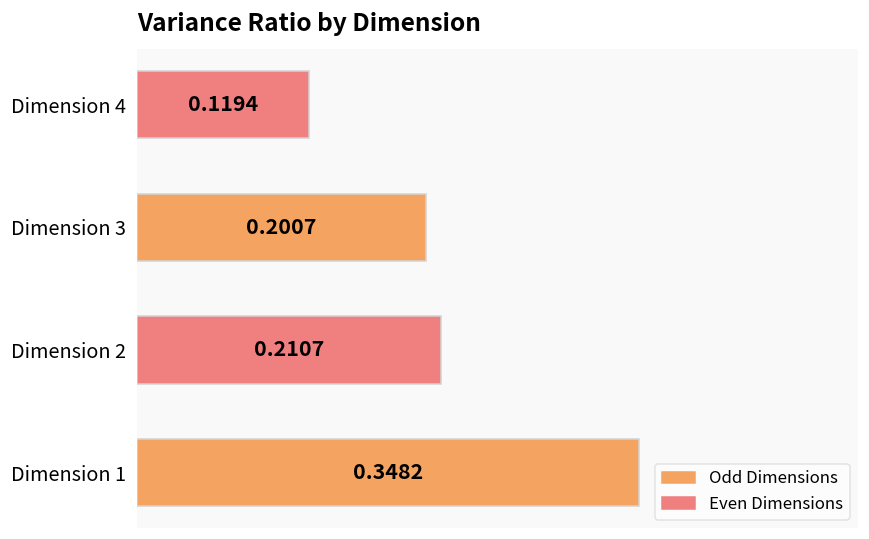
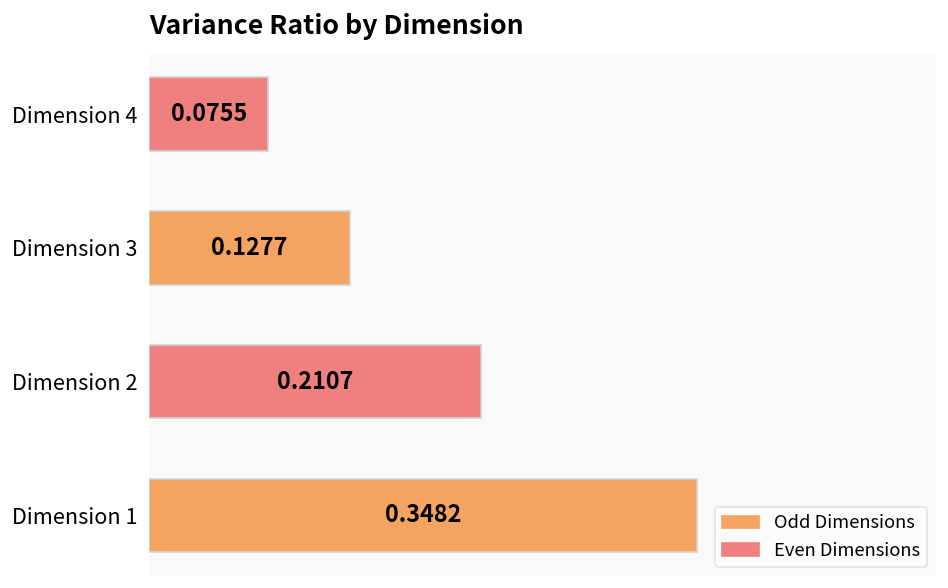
  {
-   "Dimension 4": 0.1194,
-   "Dimension 3": 0.2007,
+   "Dimension 4": 0.0755,
+   "Dimension 3": 0.1277,
    "Dimension 2": 0.2107,
    "Dimension 1": 0.3482
  }
